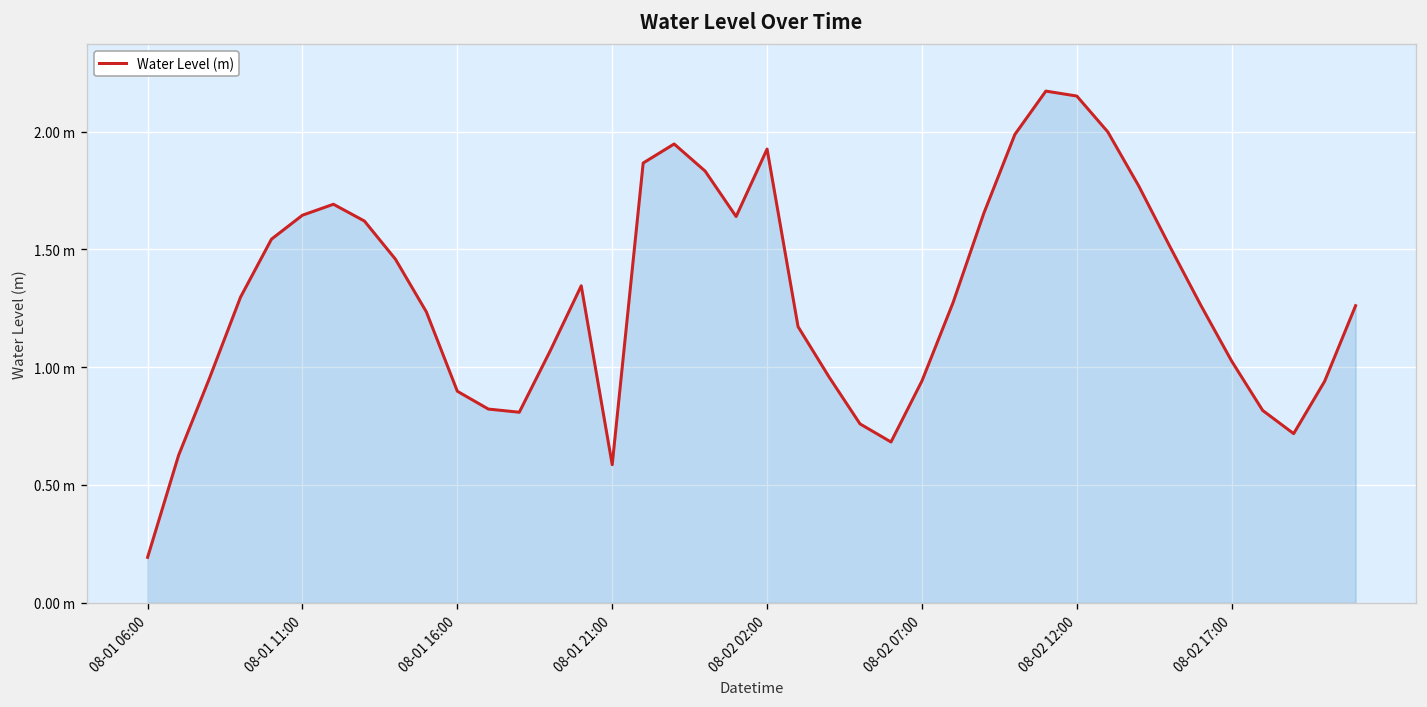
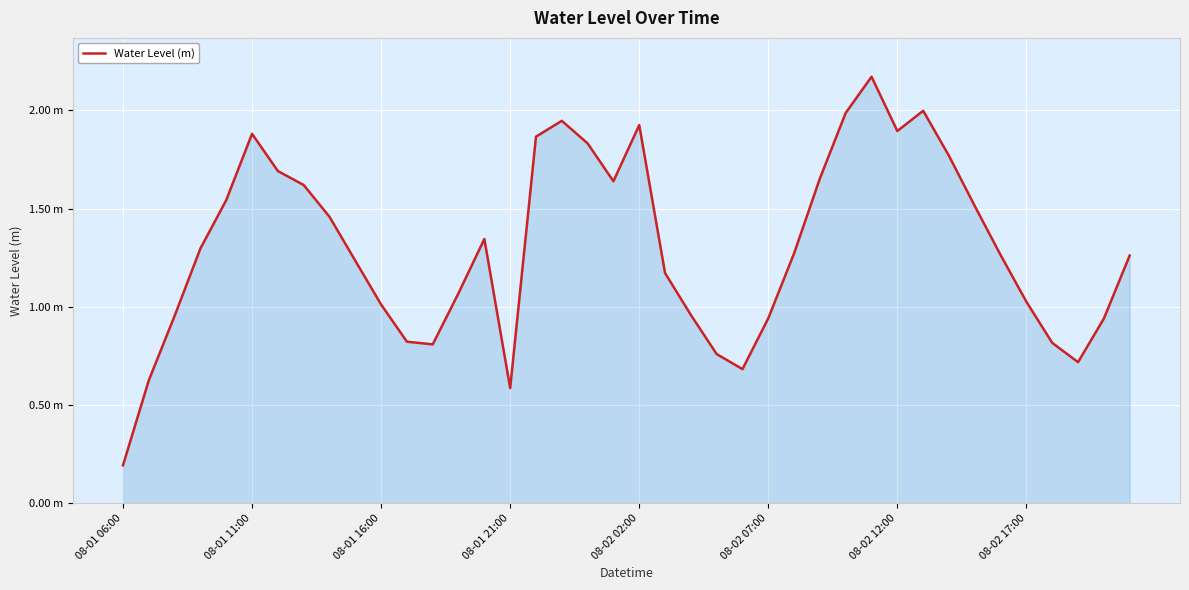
  {
    "08-01 06:00": "0.19 m",
-   "08-01 11:00": "1.65 m",
-   "08-01 16:00": "0.90 m",
+   "08-01 11:00": "1.88 m",
+   "08-01 16:00": "1.01 m",
    "08-01 21:00": "0.59 m",
    "08-02 02:00": "1.93 m",
    "08-02 07:00": "0.94 m",
-   "08-02 12:00": "2.15 m",
+   "08-02 12:00": "1.90 m",
    "08-02 17:00": "1.03 m"
  }
